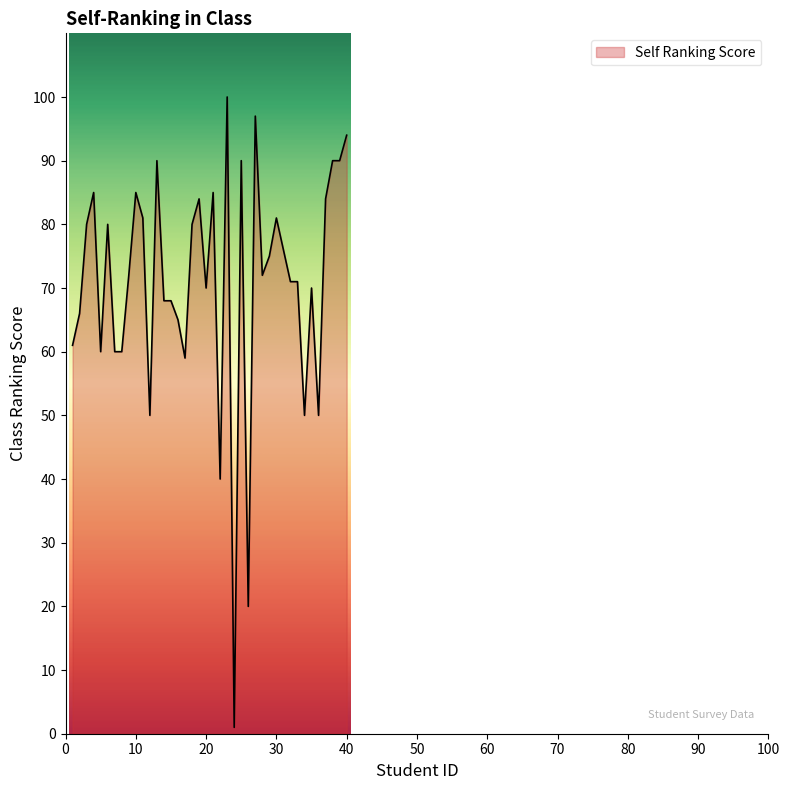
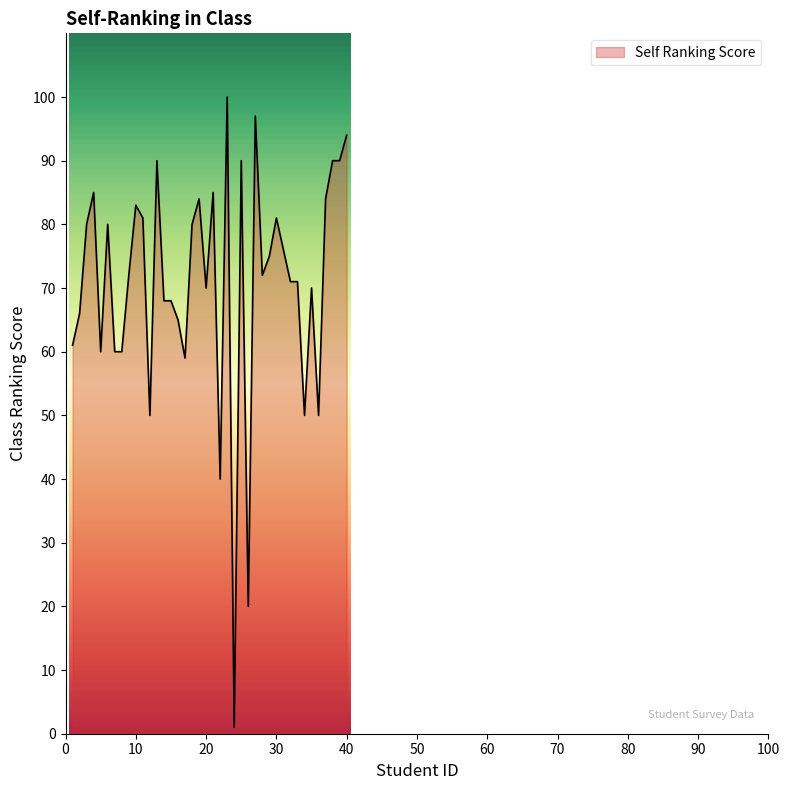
  {
-   "10": 85,
+   "10": 83,
    "20": 70,
    "30": 81,
    "40": 94
  }
